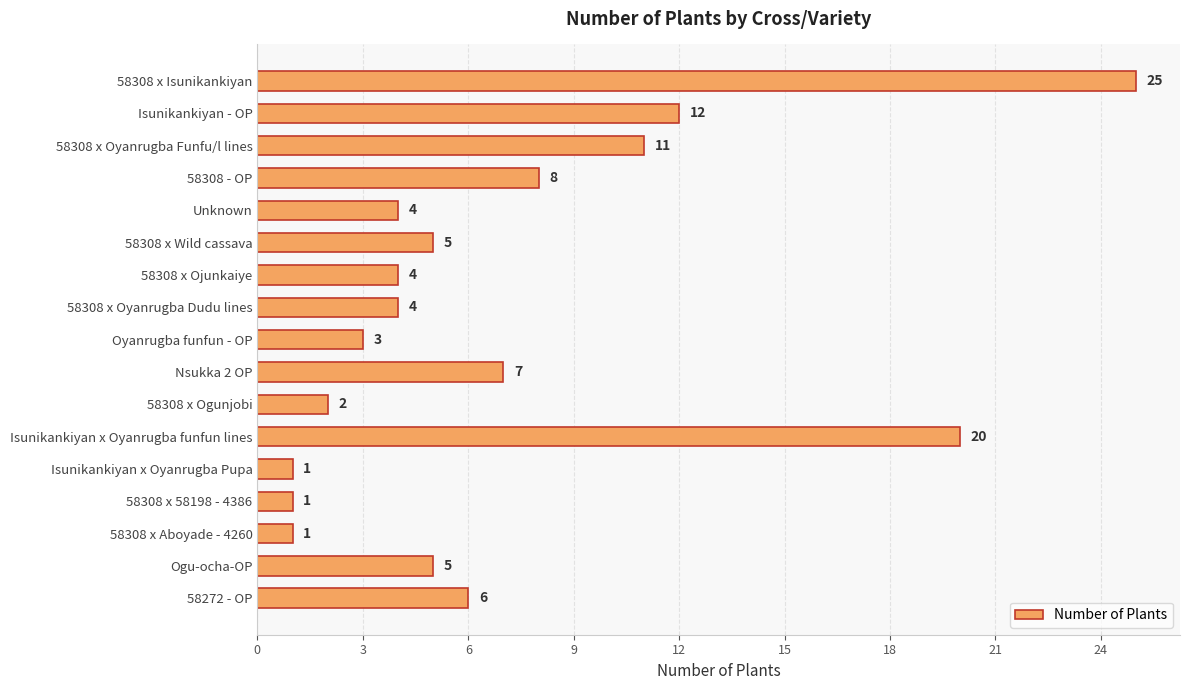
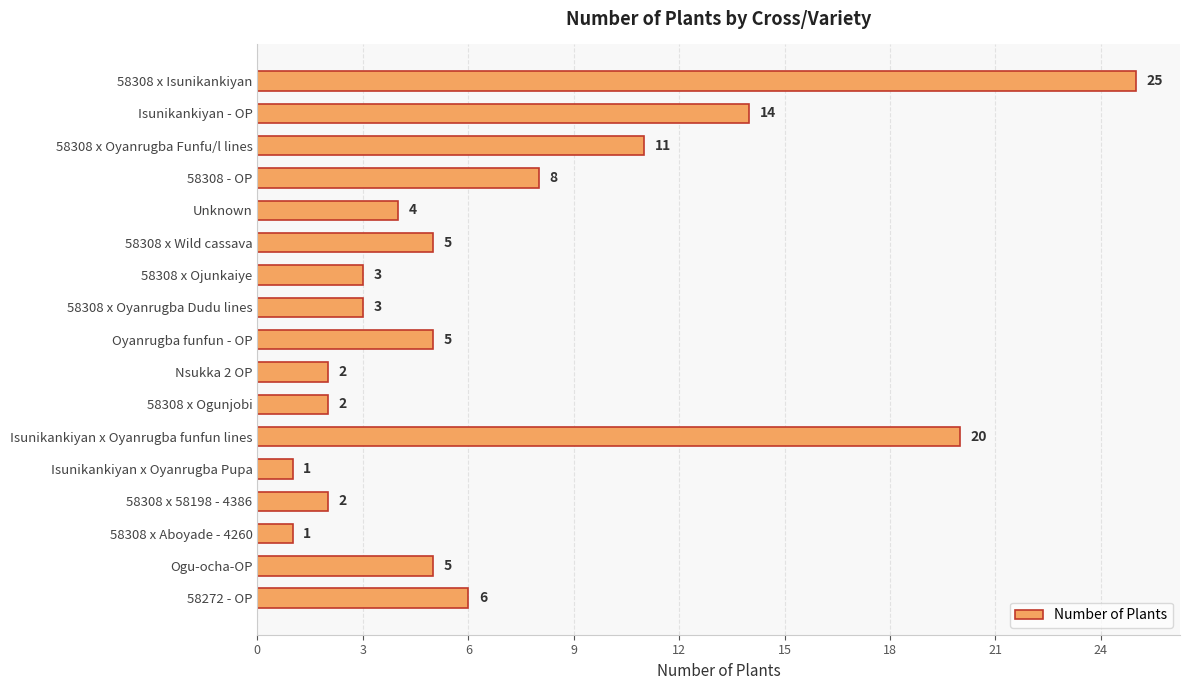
  {
    "58308 x Isunikankiyan": 25,
-   "Isunikankiyan - OP": 12,
+   "Isunikankiyan - OP": 14,
    "58308 x Oyanrugba Funfu/l lines": 11,
    "58308 - OP": 8,
    "Unknown": 4,
    "58308 x Wild cassava": 5,
-   "58308 x Ojunkaiye": 4,
-   "58308 x Oyanrugba Dudu lines": 4,
-   "Oyanrugba funfun - OP": 3,
-   "Nsukka 2 OP": 7,
+   "58308 x Ojunkaiye": 3,
+   "58308 x Oyanrugba Dudu lines": 3,
+   "Oyanrugba funfun - OP": 5,
+   "Nsukka 2 OP": 2,
    "58308 x Ogunjobi": 2,
    "Isunikankiyan x Oyanrugba funfun lines": 20,
    "Isunikankiyan x Oyanrugba Pupa": 1,
-   "58308 x 58198 - 4386": 1,
+   "58308 x 58198 - 4386": 2,
    "58308 x Aboyade - 4260": 1,
    "Ogu-ocha-OP": 5,
    "58272 - OP": 6
  }
